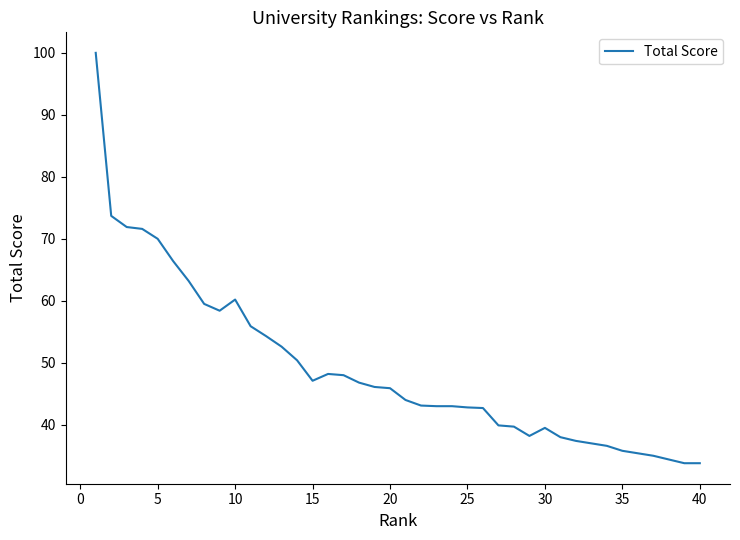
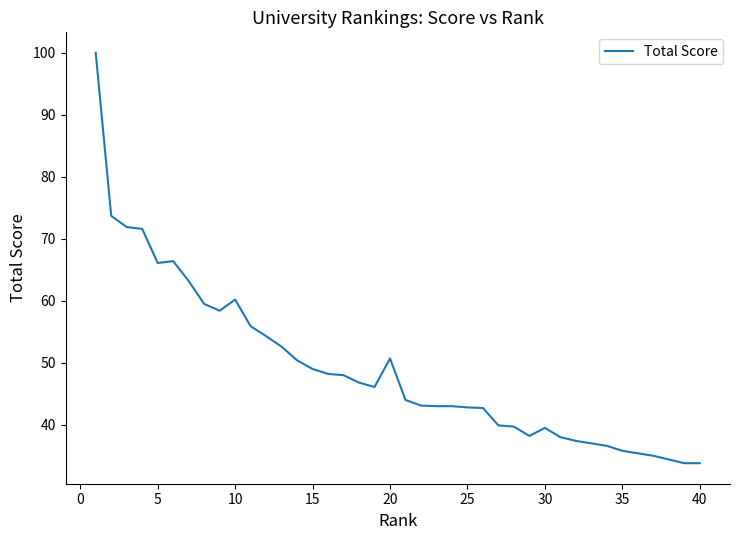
  {
-   "5": 70,
+   "5": 66,
    "10": 60,
-   "15": 47,
-   "20": 46,
+   "15": 49,
+   "20": 51,
    "25": 43,
    "30": 40,
    "35": 36,
    "40": 34
  }
